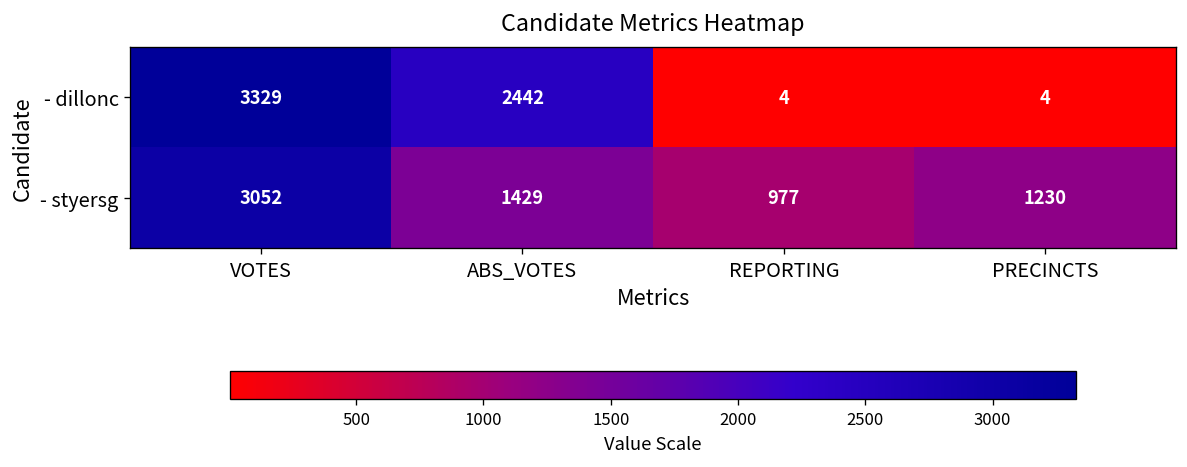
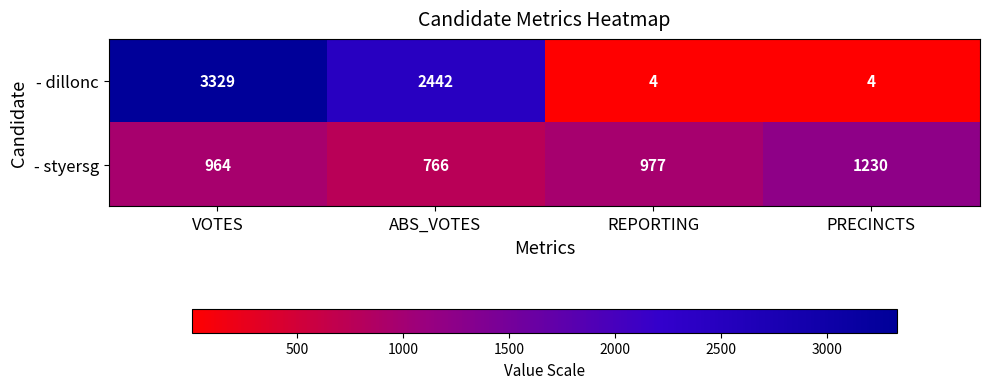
  {
    "- dillonc": {
      "VOTES": 3329,
      "ABS_VOTES": 2442,
      "REPORTING": 4,
      "PRECINCTS": 4
    },
    "- styersg": {
-     "VOTES": 3052,
-     "ABS_VOTES": 1429,
+     "VOTES": 964,
+     "ABS_VOTES": 766,
      "REPORTING": 977,
      "PRECINCTS": 1230
    }
  }
